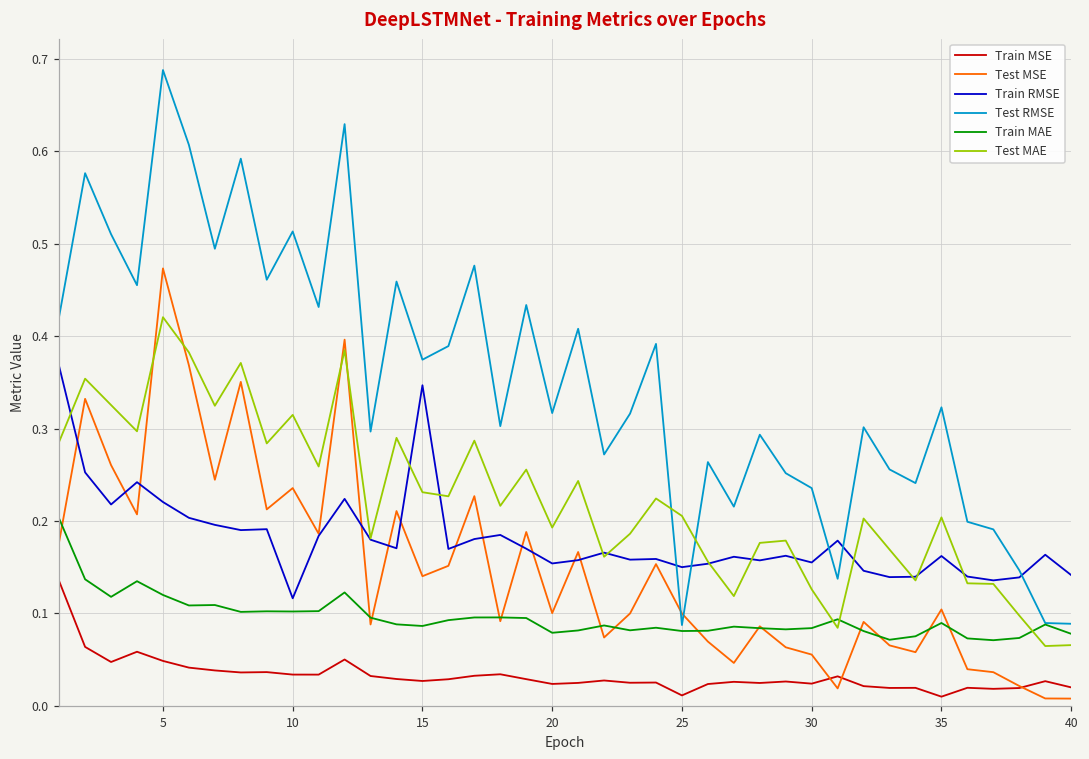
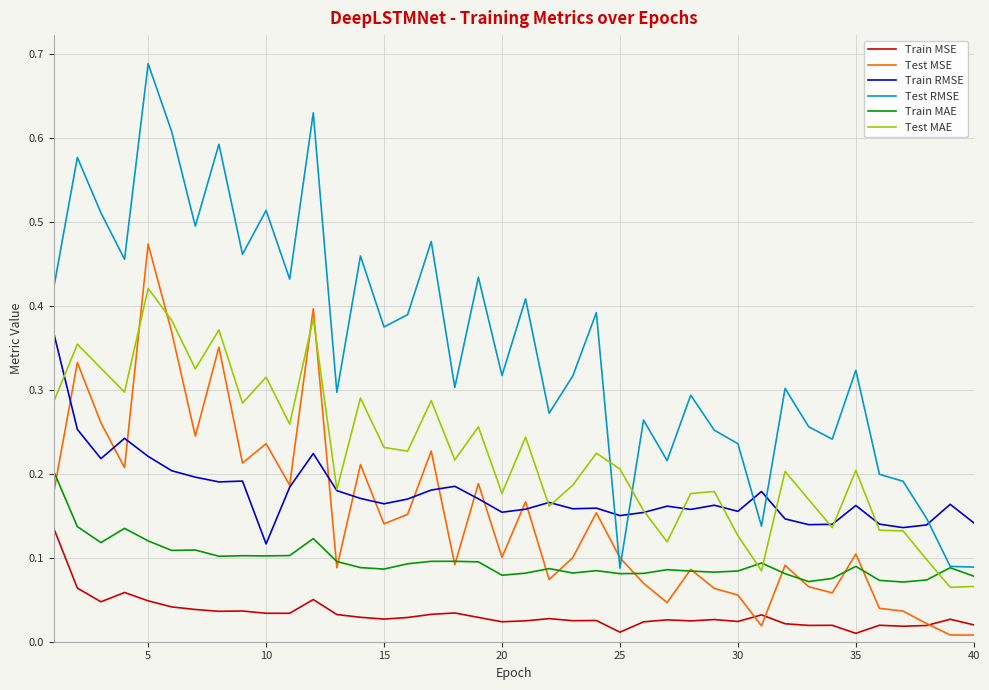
  {
    "Train MSE": {
      "5": 0.05,
      "10": 0.03,
      "15": 0.03,
      "20": 0.02,
      "25": 0.01,
      "30": 0.02,
      "35": 0.01,
      "40": 0.02
    },
    "Test MSE": {
      "5": 0.47,
      "10": 0.24,
      "15": 0.14,
      "20": 0.10,
      "25": 0.10,
      "30": 0.06,
      "35": 0.10,
      "40": 0.01
    },
    "Train RMSE": {
      "5": 0.22,
      "10": 0.12,
-     "15": 0.35,
+     "15": 0.16,
      "20": 0.15,
      "25": 0.15,
      "30": 0.16,
      "35": 0.16,
      "40": 0.14
    },
    "Test RMSE": {
      "5": 0.69,
      "10": 0.51,
      "15": 0.37,
      "20": 0.32,
      "25": 0.09,
      "30": 0.24,
      "35": 0.32,
      "40": 0.09
    },
    "Train MAE": {
      "5": 0.12,
      "10": 0.10,
      "15": 0.09,
      "20": 0.08,
      "25": 0.08,
      "30": 0.08,
      "35": 0.09,
      "40": 0.08
    },
    "Test MAE": {
      "5": 0.42,
      "10": 0.31,
      "15": 0.23,
-     "20": 0.19,
+     "20": 0.18,
      "25": 0.21,
      "30": 0.13,
      "35": 0.20,
      "40": 0.07
    }
  }
